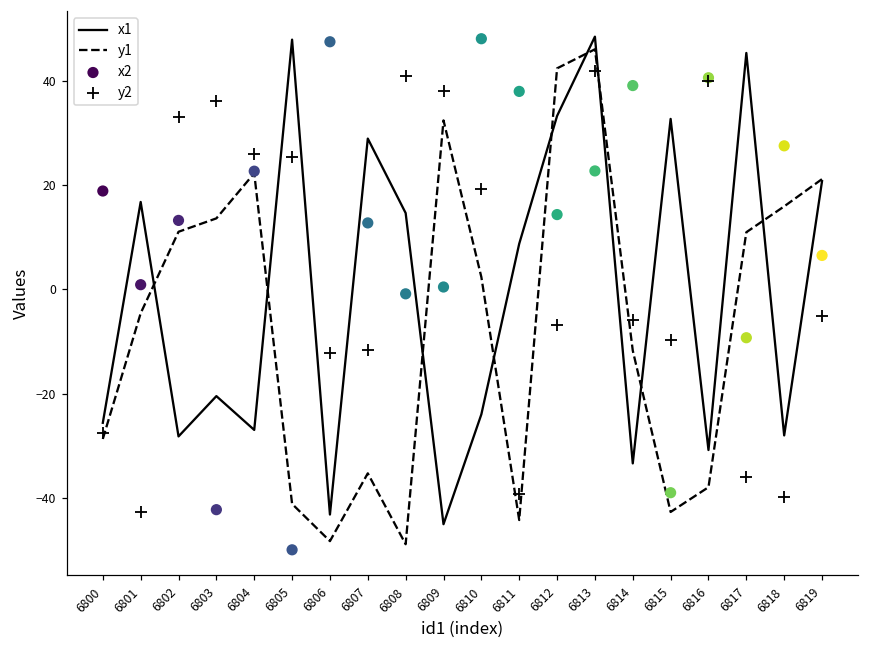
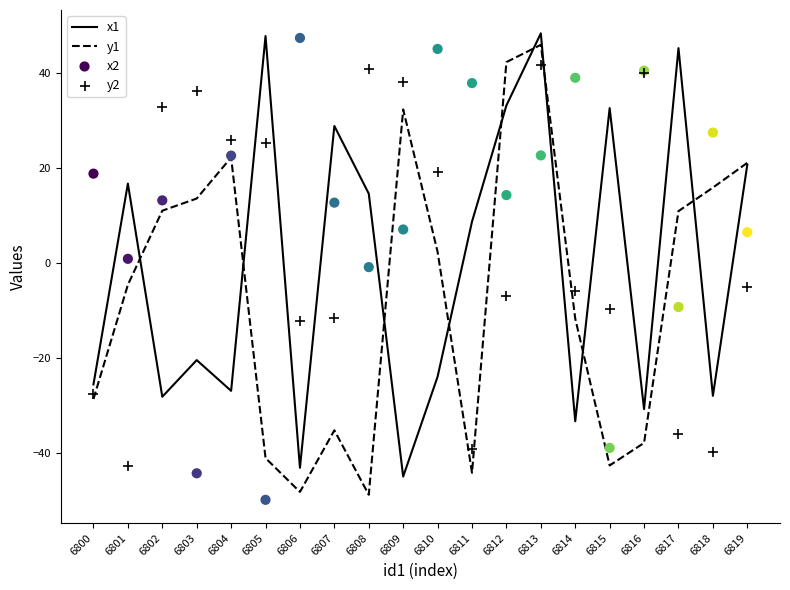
  {
    "x2": {
-     "6803": -42,
-     "6809": 0,
-     "6810": 48
+     "6803": -44,
+     "6809": 7,
+     "6810": 45
    }
  }
